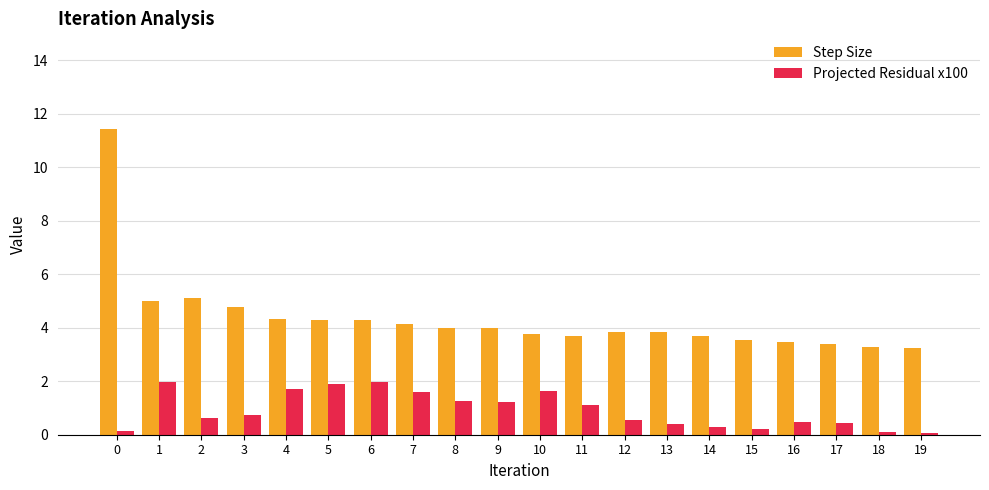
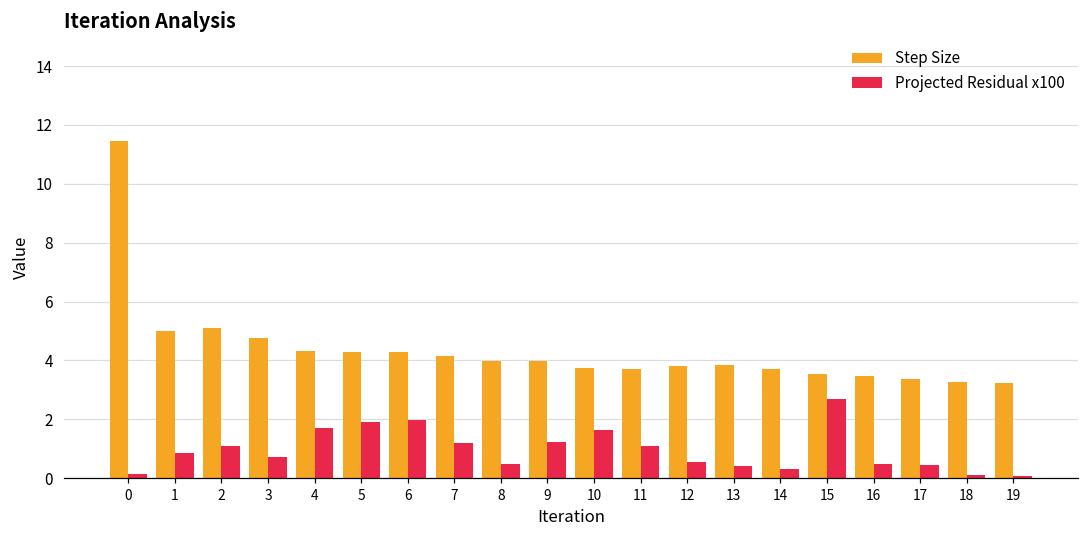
  {
    "Step Size": {
      "0": 11.4,
      "1": 5.0,
      "2": 5.1,
      "3": 4.8,
      "4": 4.3,
      "5": 4.3,
      "6": 4.3,
      "7": 4.1,
      "8": 4.0,
      "9": 4.0,
      "10": 3.8,
      "11": 3.7,
      "12": 3.8,
      "13": 3.8,
      "14": 3.7,
      "15": 3.6,
      "16": 3.5,
      "17": 3.4,
      "18": 3.3,
      "19": 3.2
    },
    "Projected Residual x100": {
      "0": 0.2,
-     "1": 2.0,
-     "2": 0.6,
+     "1": 0.9,
+     "2": 1.1,
      "3": 0.7,
      "4": 1.7,
      "5": 1.9,
      "6": 2.0,
-     "7": 1.6,
-     "8": 1.2,
+     "7": 1.2,
+     "8": 0.5,
      "9": 1.2,
      "10": 1.6,
      "11": 1.1,
      "12": 0.5,
      "13": 0.4,
      "14": 0.3,
-     "15": 0.2,
+     "15": 2.7,
      "16": 0.5,
      "17": 0.5,
      "18": 0.1
    }
  }
